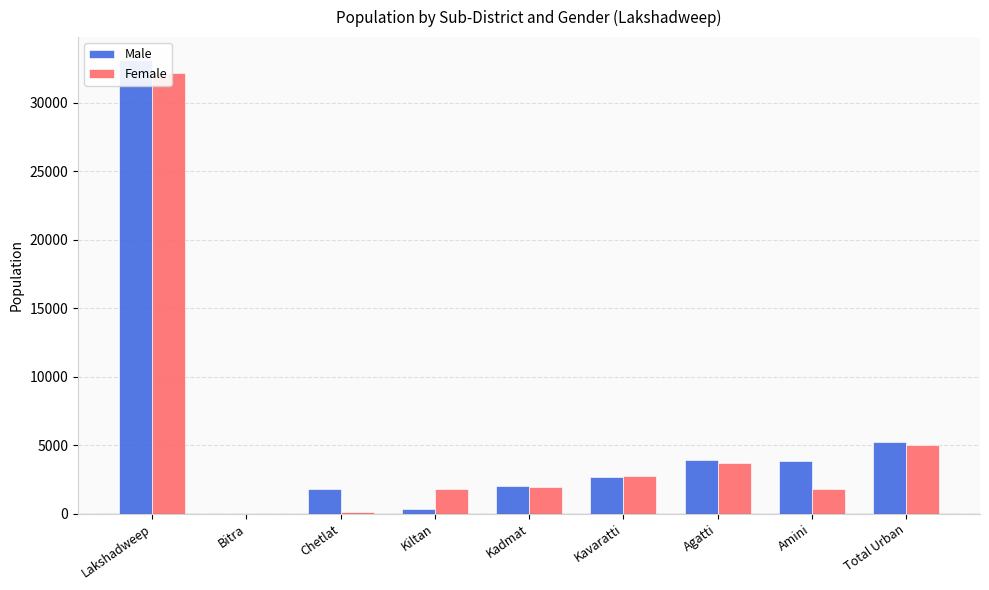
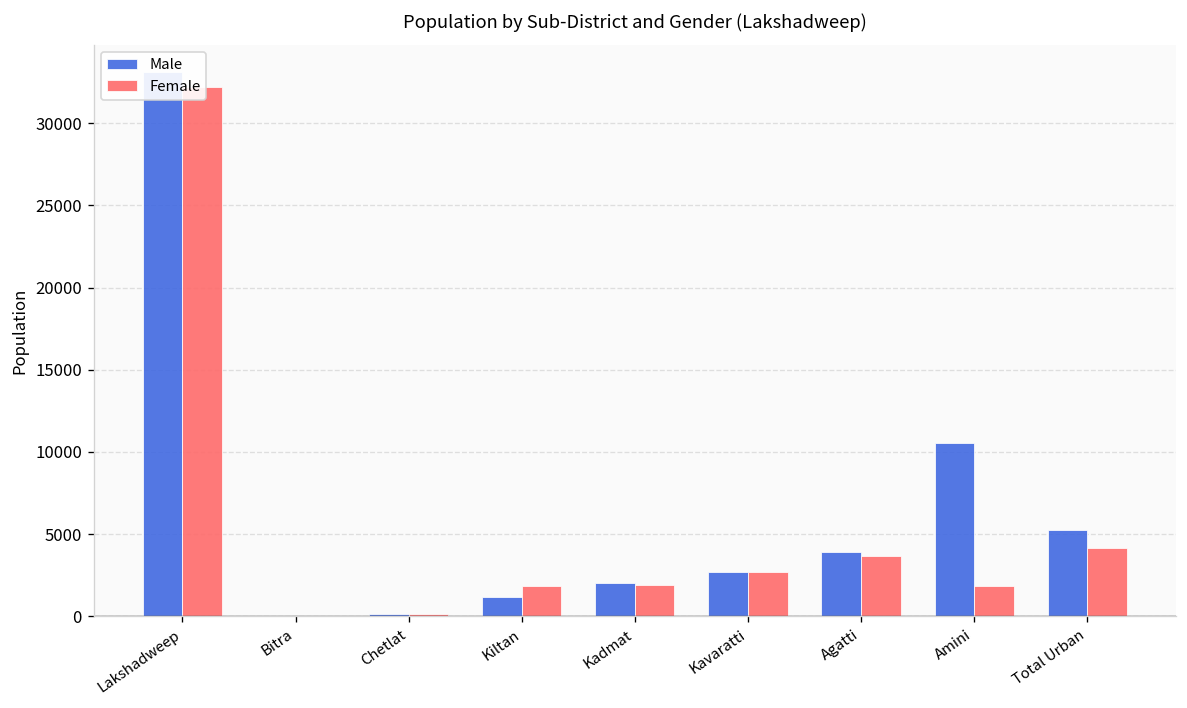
  {
    "Male": {
      "Bitra": 0,
-     "Chetlat": 1800,
-     "Kiltan": 300,
+     "Chetlat": 200,
+     "Kiltan": 1200,
      "Kadmat": 2000,
      "Kavaratti": 2700,
      "Agatti": 3900,
-     "Amini": 3800,
+     "Amini": 10500,
      "Total Urban": 5200
    },
    "Female": {
      "Bitra": 0,
      "Kiltan": 1800,
      "Kadmat": 1900,
      "Kavaratti": 2700,
      "Agatti": 3700,
      "Amini": 1800,
-     "Total Urban": 5000
+     "Total Urban": 4100
    }
  }
